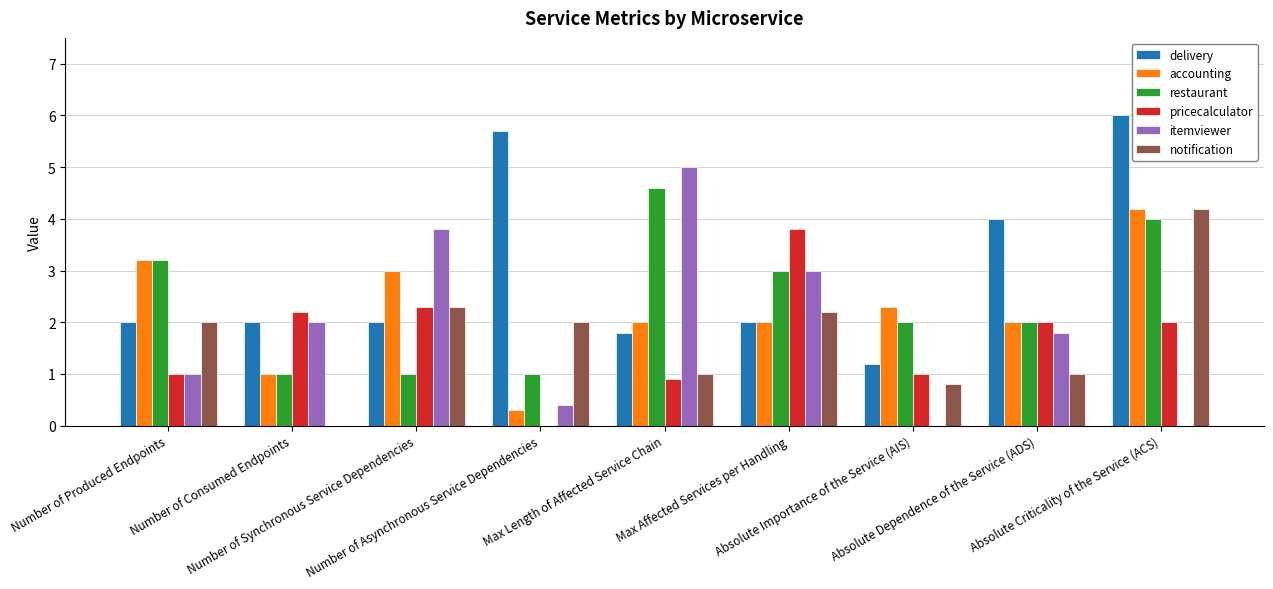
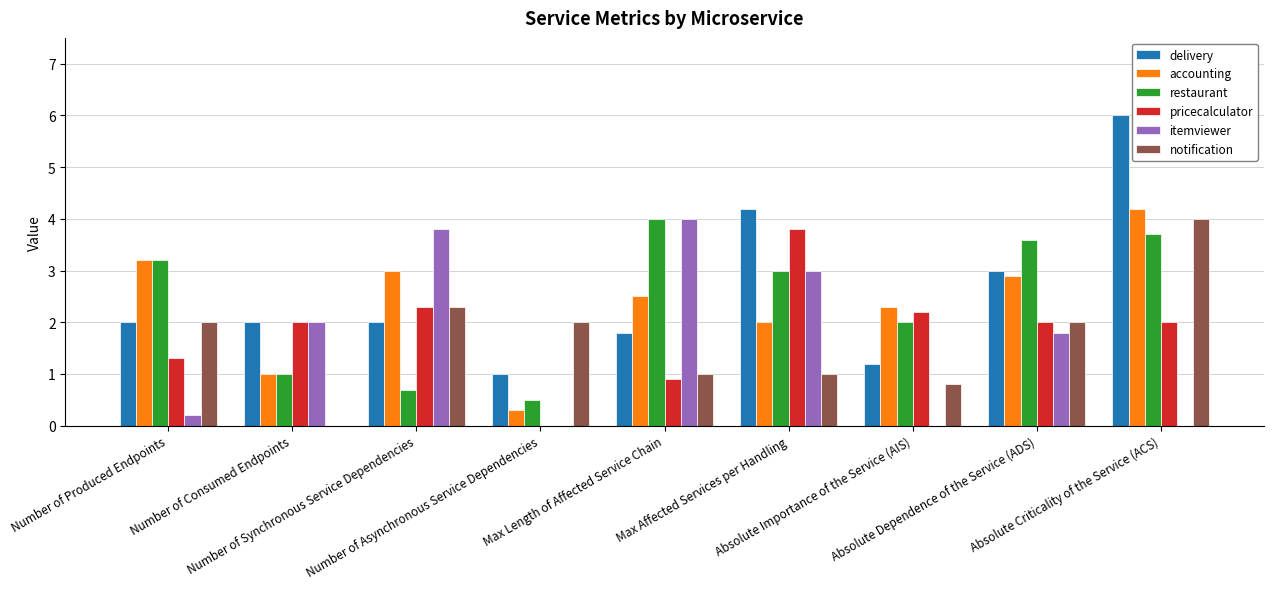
  {
    "delivery": {
      "Number of Produced Endpoints": 2.0,
      "Number of Consumed Endpoints": 2.0,
      "Number of Synchronous Service Dependencies": 2.0,
-     "Number of Asynchronous Service Dependencies": 5.7,
+     "Number of Asynchronous Service Dependencies": 1.0,
      "Max Length of Affected Service Chain": 1.8,
-     "Max Affected Services per Handling": 2.0,
+     "Max Affected Services per Handling": 4.2,
      "Absolute Importance of the Service (AIS)": 1.2,
-     "Absolute Dependence of the Service (ADS)": 4,
+     "Absolute Dependence of the Service (ADS)": 3,
      "Absolute Criticality of the Service (ACS)": 6.0
    },
    "accounting": {
      "Number of Produced Endpoints": 3.2,
      "Number of Consumed Endpoints": 1.0,
      "Number of Synchronous Service Dependencies": 3.0,
      "Number of Asynchronous Service Dependencies": 0.3,
-     "Max Length of Affected Service Chain": 2.0,
+     "Max Length of Affected Service Chain": 2.5,
      "Max Affected Services per Handling": 2.0,
      "Absolute Importance of the Service (AIS)": 2.3,
-     "Absolute Dependence of the Service (ADS)": 2.0,
+     "Absolute Dependence of the Service (ADS)": 2.9,
      "Absolute Criticality of the Service (ACS)": 4.2
    },
    "restaurant": {
      "Number of Produced Endpoints": 3.2,
      "Number of Consumed Endpoints": 1.0,
-     "Number of Synchronous Service Dependencies": 1.0,
-     "Number of Asynchronous Service Dependencies": 1.0,
-     "Max Length of Affected Service Chain": 4.6,
+     "Number of Synchronous Service Dependencies": 0.7,
+     "Number of Asynchronous Service Dependencies": 0.5,
+     "Max Length of Affected Service Chain": 4.0,
      "Max Affected Services per Handling": 3.0,
      "Absolute Importance of the Service (AIS)": 2.0,
-     "Absolute Dependence of the Service (ADS)": 2.0,
-     "Absolute Criticality of the Service (ACS)": 4.0
+     "Absolute Dependence of the Service (ADS)": 3.6,
+     "Absolute Criticality of the Service (ACS)": 3.7
    },
    "pricecalculator": {
-     "Number of Produced Endpoints": 1.0,
-     "Number of Consumed Endpoints": 2.2,
+     "Number of Produced Endpoints": 1.3,
+     "Number of Consumed Endpoints": 2.0,
      "Number of Synchronous Service Dependencies": 2.3,
      "Number of Asynchronous Service Dependencies": 0.0,
      "Max Length of Affected Service Chain": 0.9,
      "Max Affected Services per Handling": 3.8,
-     "Absolute Importance of the Service (AIS)": 1.0,
+     "Absolute Importance of the Service (AIS)": 2.2,
      "Absolute Dependence of the Service (ADS)": 2.0,
      "Absolute Criticality of the Service (ACS)": 2.0
    },
    "itemviewer": {
-     "Number of Produced Endpoints": 1.0,
+     "Number of Produced Endpoints": 0.2,
      "Number of Consumed Endpoints": 2.0,
      "Number of Synchronous Service Dependencies": 3.8,
-     "Number of Asynchronous Service Dependencies": 0.4,
-     "Max Length of Affected Service Chain": 5,
+     "Number of Asynchronous Service Dependencies": 0.0,
+     "Max Length of Affected Service Chain": 4,
      "Max Affected Services per Handling": 3.0,
      "Absolute Importance of the Service (AIS)": 0.0,
      "Absolute Dependence of the Service (ADS)": 1.8,
      "Absolute Criticality of the Service (ACS)": 0.0
    },
    "notification": {
      "Number of Produced Endpoints": 2.0,
      "Number of Consumed Endpoints": 0.0,
      "Number of Synchronous Service Dependencies": 2.3,
      "Number of Asynchronous Service Dependencies": 2.0,
      "Max Length of Affected Service Chain": 1.0,
-     "Max Affected Services per Handling": 2.2,
+     "Max Affected Services per Handling": 1.0,
      "Absolute Importance of the Service (AIS)": 0.8,
-     "Absolute Dependence of the Service (ADS)": 1,
-     "Absolute Criticality of the Service (ACS)": 4.2
+     "Absolute Dependence of the Service (ADS)": 2,
+     "Absolute Criticality of the Service (ACS)": 4.0
    }
  }
